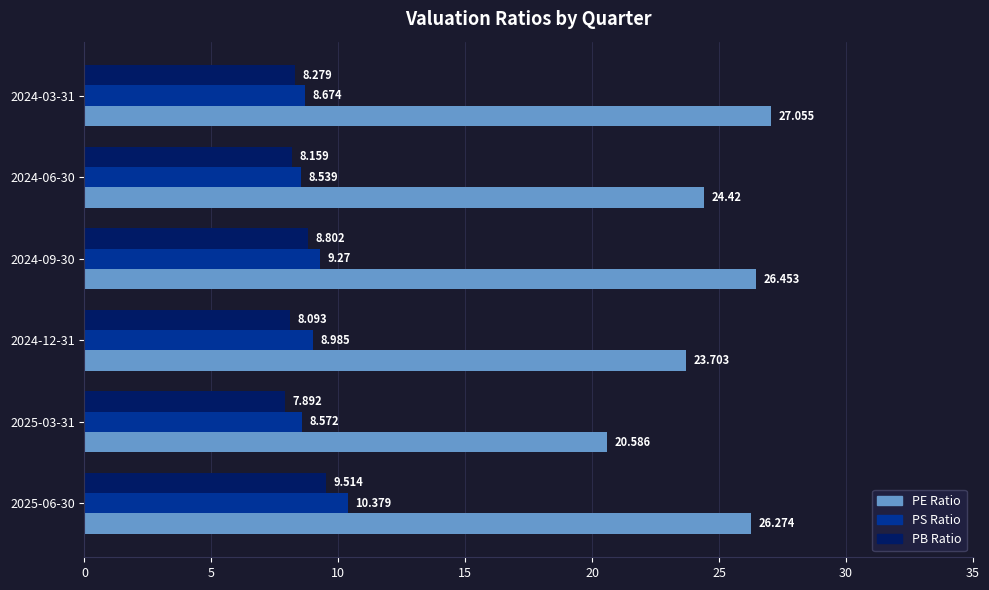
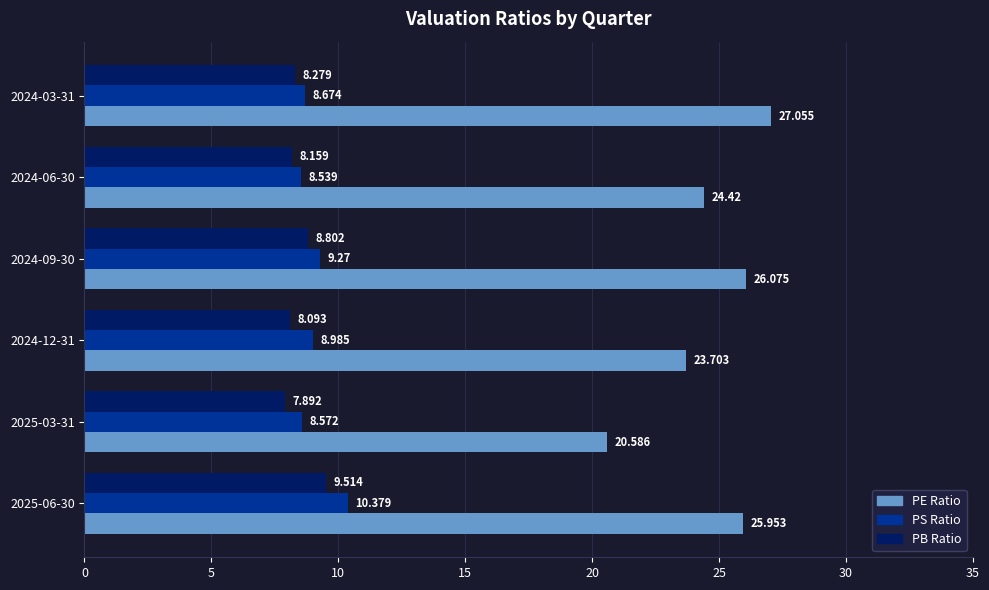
  {
    "PE Ratio": {
      "2024-03-31": 27.055,
      "2024-06-30": 24.42,
-     "2024-09-30": 26.453,
+     "2024-09-30": 26.075,
      "2024-12-31": 23.703,
      "2025-03-31": 20.586,
-     "2025-06-30": 26.274
+     "2025-06-30": 25.953
    }
  }
